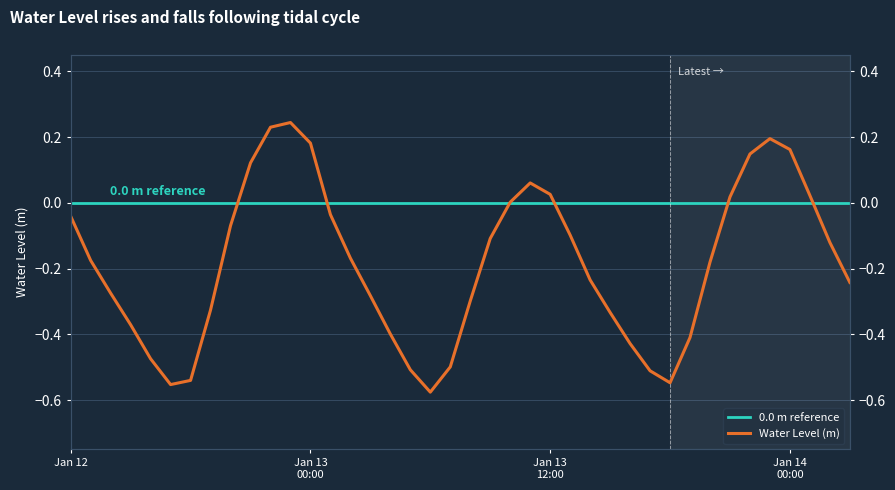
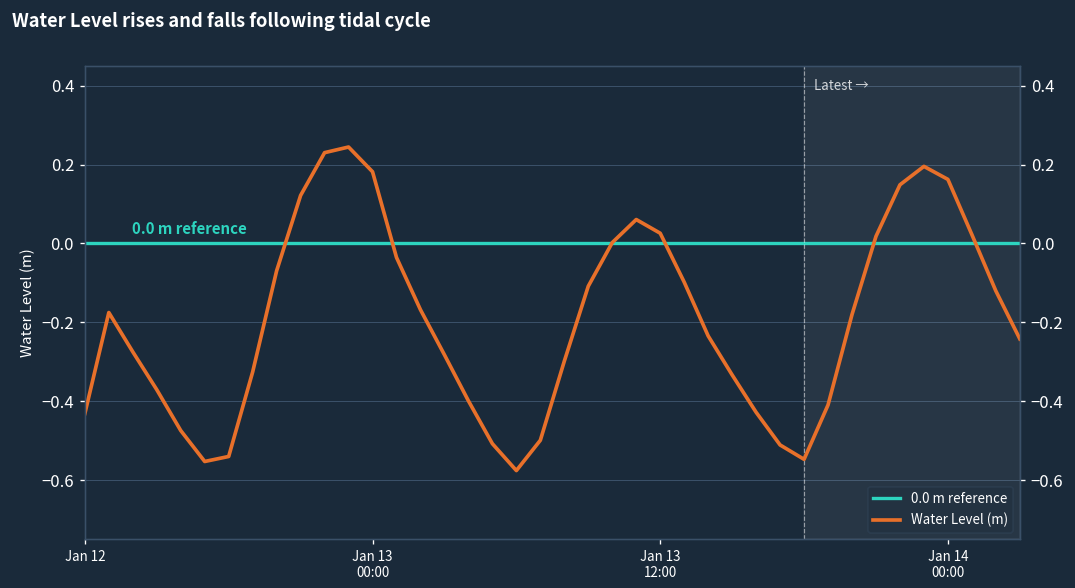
  {
-   "Jan 12": -0.04,
+   "Jan 12": -0.43,
    "Jan 13 00:00": 0.18,
    "Jan 13 12:00": 0.03,
    "Jan 14 00:00": 0.16
  }
